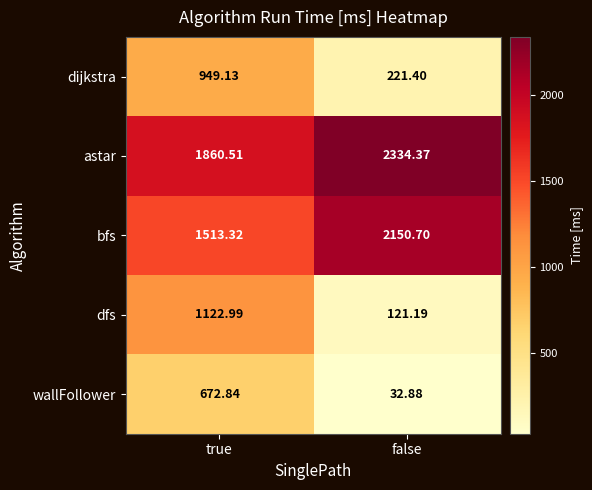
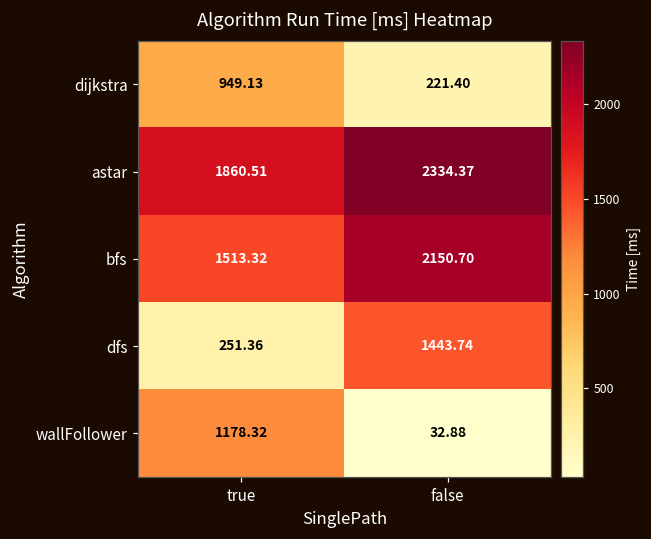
  {
    "dijkstra": {
      "true": 949.13,
      "false": 221.40
    },
    "astar": {
      "true": 1860.51,
      "false": 2334.37
    },
    "bfs": {
      "true": 1513.32,
      "false": 2150.70
    },
    "dfs": {
-     "true": 1122.99,
-     "false": 121.19
+     "true": 251.36,
+     "false": 1443.74
    },
    "wallFollower": {
-     "true": 672.84,
+     "true": 1178.32,
      "false": 32.88
    }
  }
